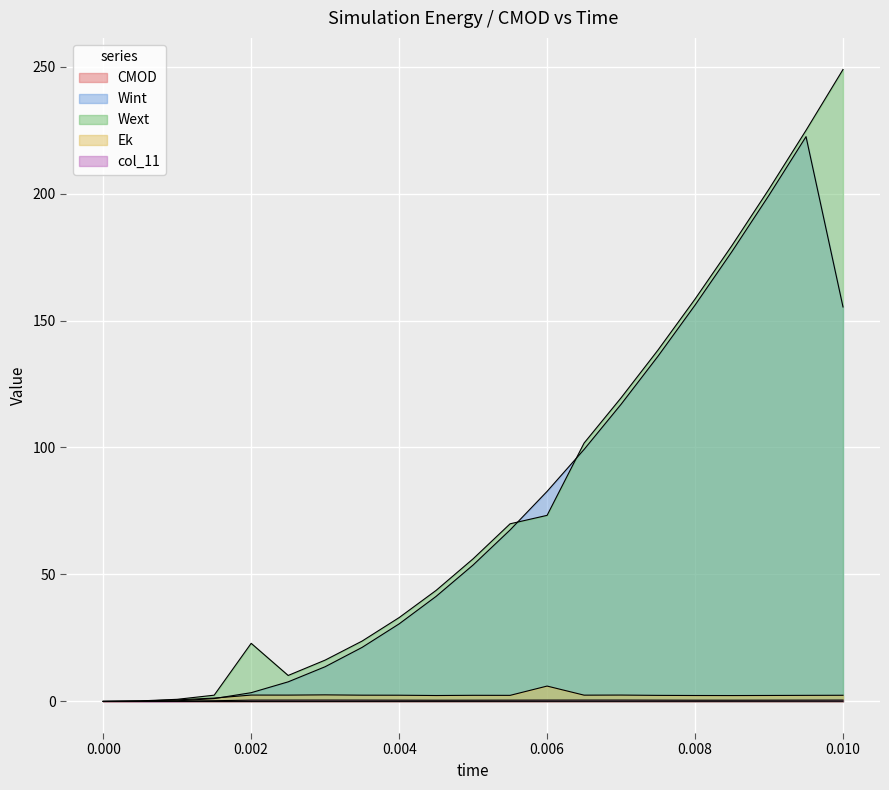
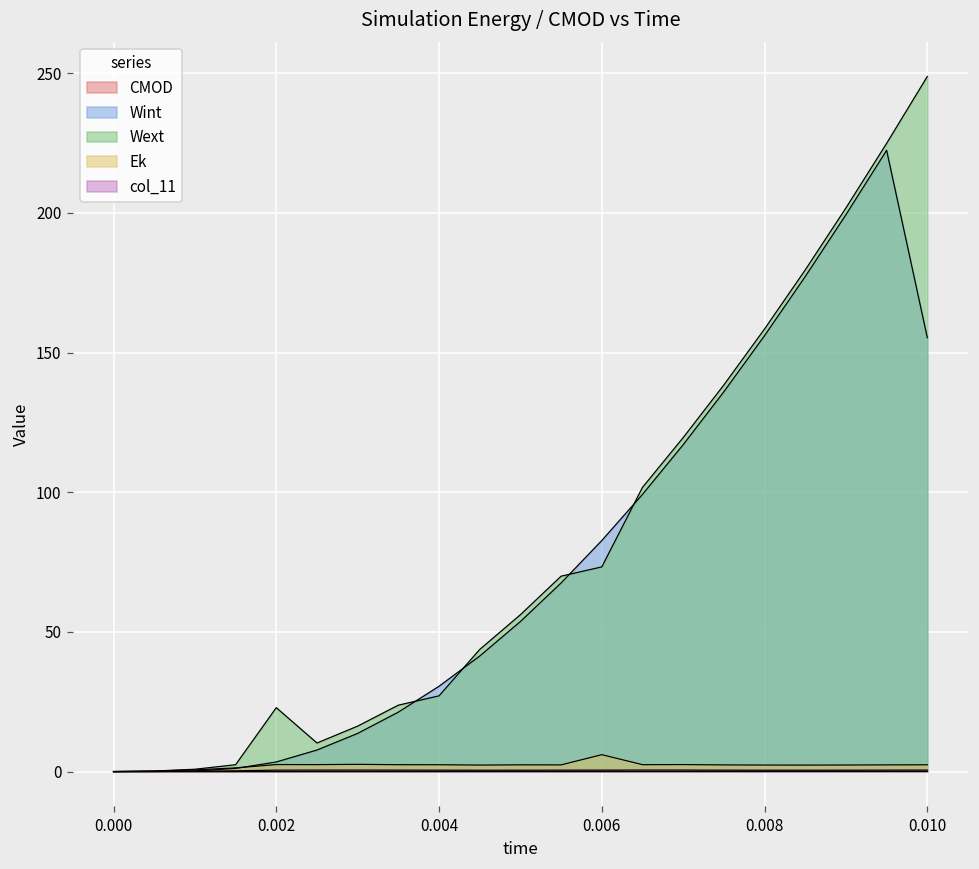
  {
    "Wint": {
      "0.004": 31,
      "0.006": 83,
      "0.008": 156,
      "0.010": 155
    },
    "Wext": {
      "0.002": 23,
-     "0.004": 33,
+     "0.004": 27,
      "0.006": 73,
      "0.008": 158,
      "0.010": 249
    },
    "Ek": {
      "0.004": 2,
      "0.006": 6,
      "0.008": 2,
      "0.010": 2
    }
  }
